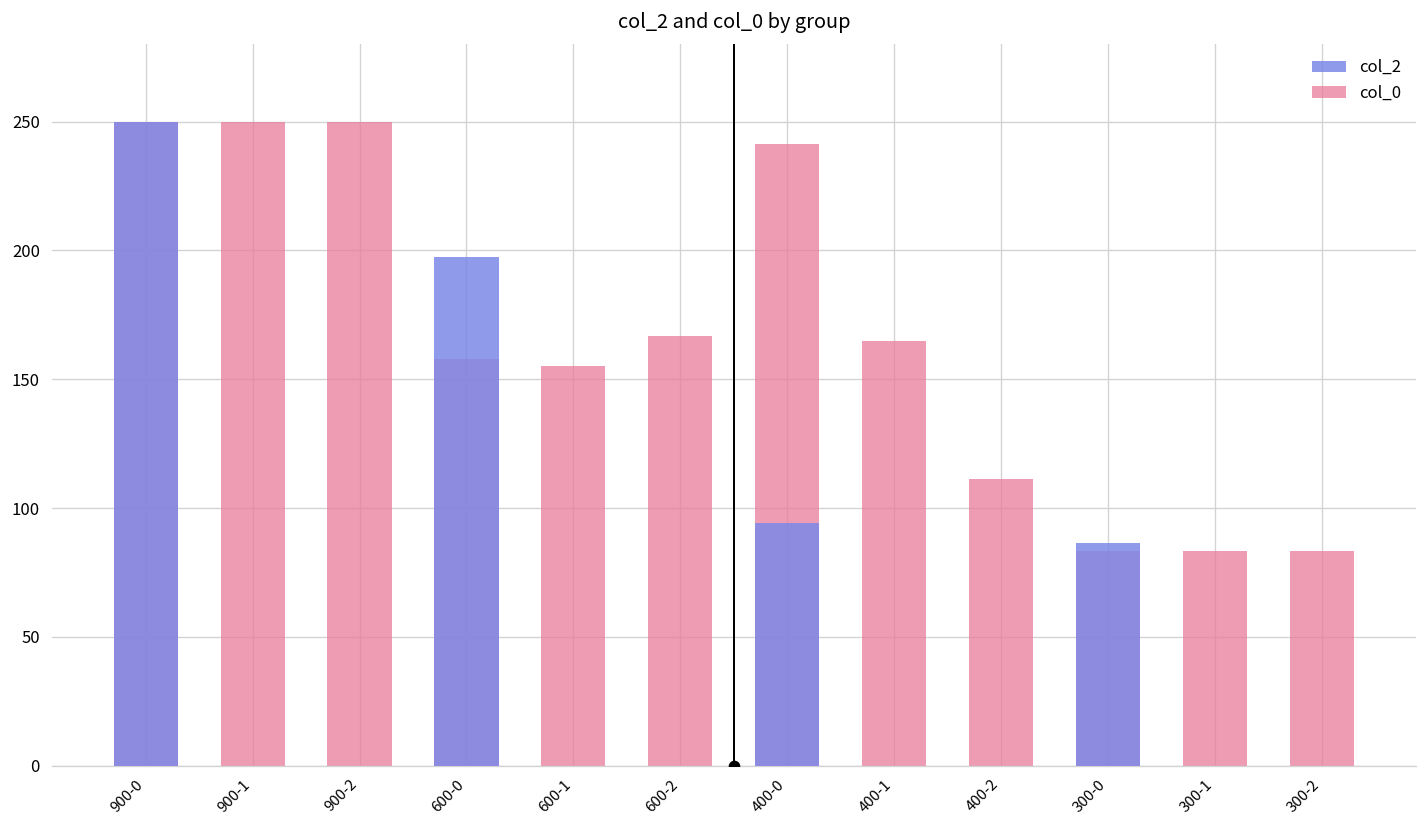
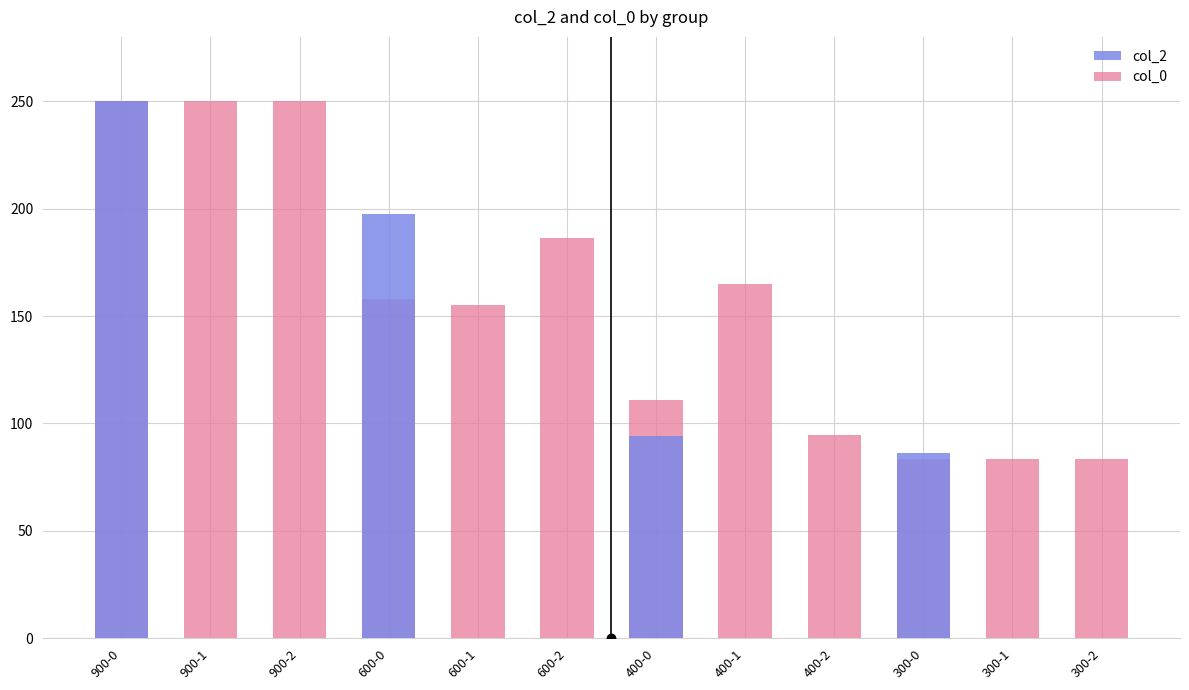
  {
    "col_2": {
      "900-0": 250,
      "600-0": 197,
      "300-0": 86
    },
    "col_0": {
      "900-0": 250,
      "900-1": 250,
      "900-2": 250,
      "600-1": 155,
-     "600-2": 167,
-     "400-0": 241,
+     "600-2": 186,
+     "400-0": 111,
      "400-1": 165,
-     "400-2": 111,
+     "400-2": 95,
      "300-1": 83,
      "300-2": 83
    }
  }
